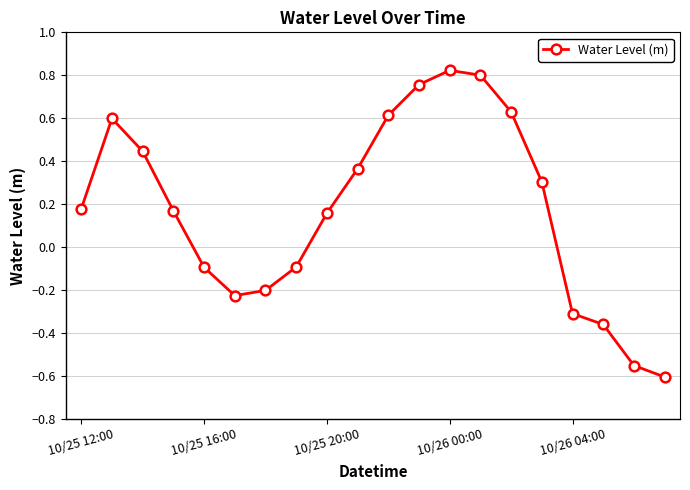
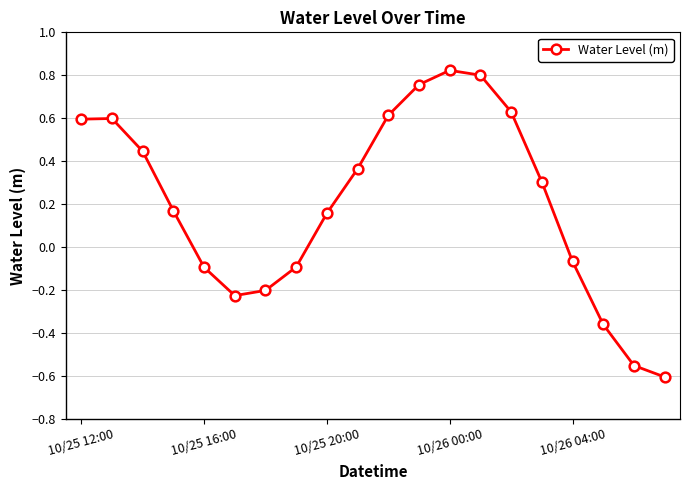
  {
-   "10/25 12:00": 0.18,
+   "10/25 12:00": 0.60,
    "10/25 16:00": -0.09,
    "10/25 20:00": 0.16,
    "10/26 00:00": 0.82,
-   "10/26 04:00": -0.31
+   "10/26 04:00": -0.07
  }
